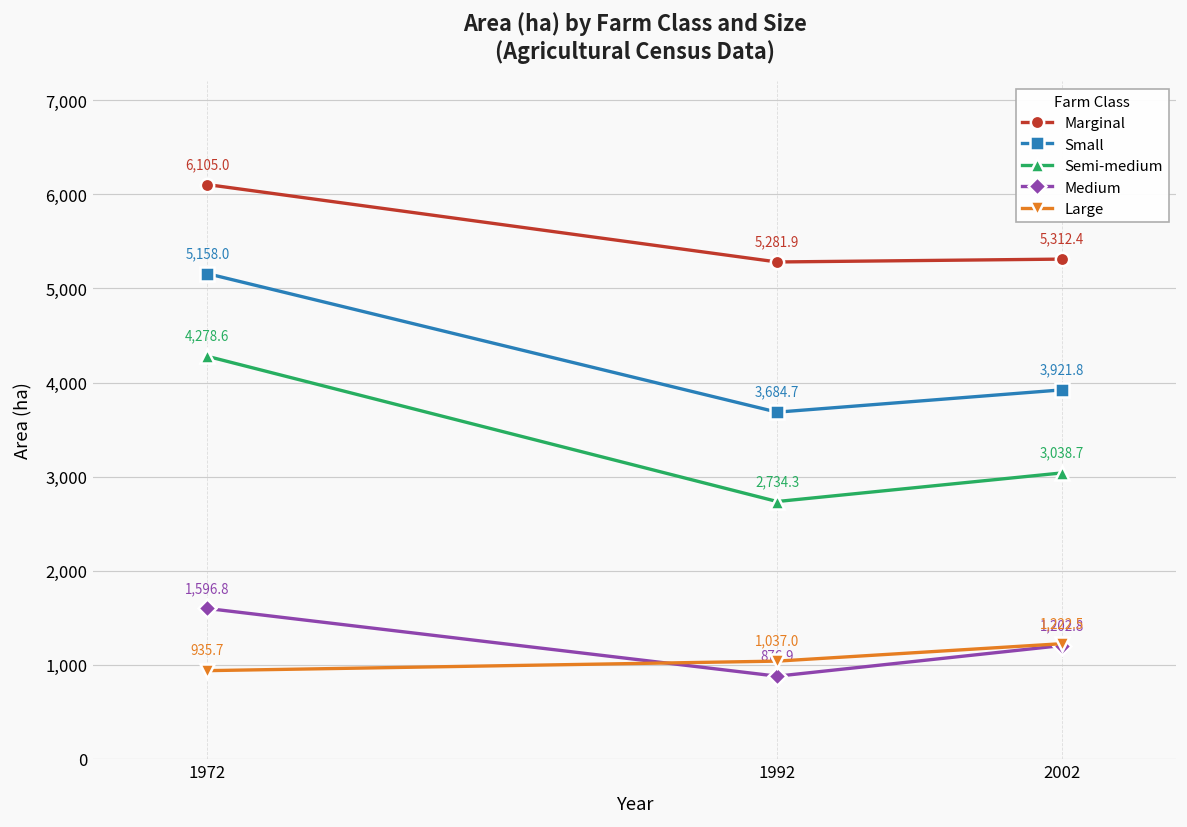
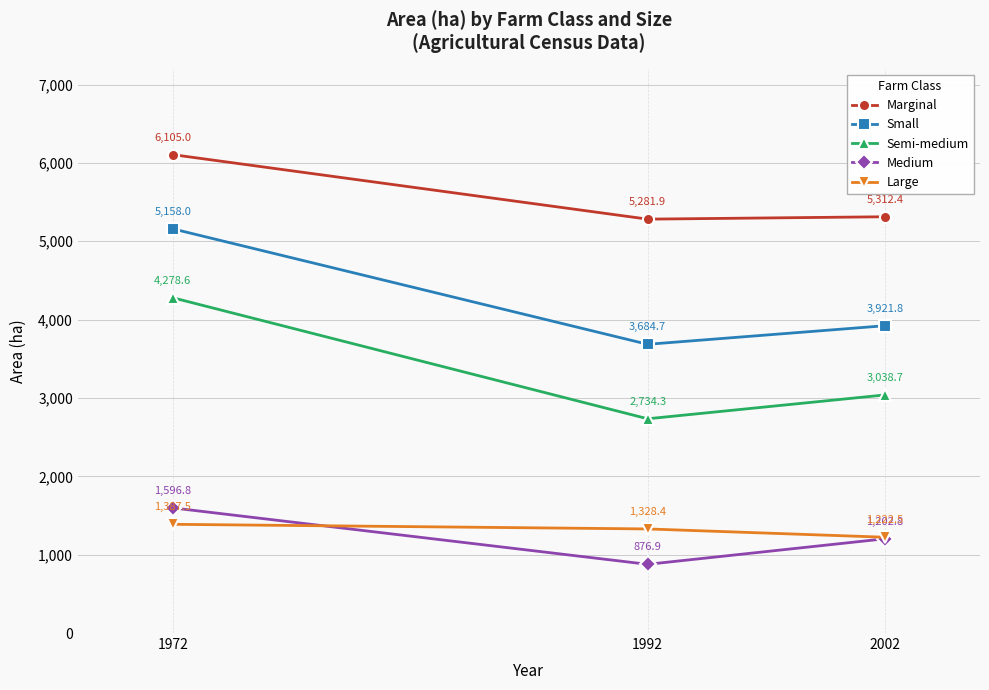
  {
    "Marginal": {
      "1972": "6,105.0",
      "1992": "5,281.9",
      "2002": "5,312.4"
    },
    "Small": {
      "1972": "5,158.0",
      "1992": "3,684.7",
      "2002": "3,921.8"
    },
    "Semi-medium": {
      "1972": "4,278.6",
      "1992": "2,734.3",
      "2002": "3,038.7"
    },
    "Medium": {
      "1972": "1,596.8",
      "1992": "876.9"
    },
    "Large": {
-     "1972": "935.7",
-     "1992": "1,037.0"
+     "1972": "1,387.5",
+     "1992": "1,328.4"
    }
  }
